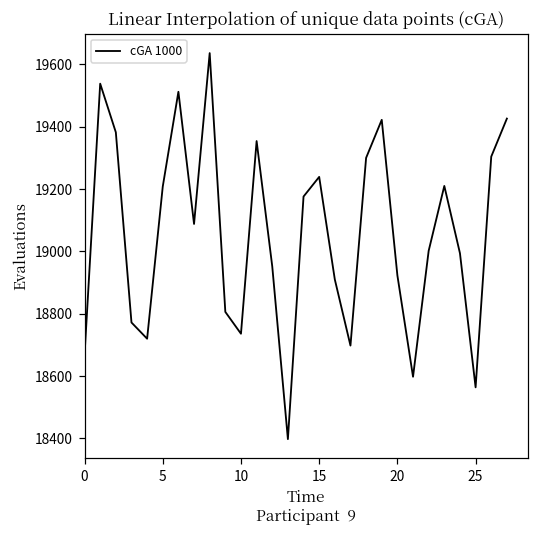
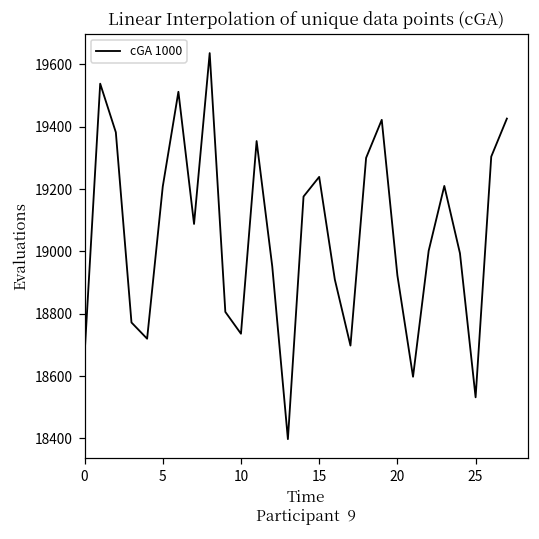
  {
    "0": 18670,
    "5": 19210,
    "10": 18740,
    "15": 19240,
    "20": 18920,
-   "25": 18560
+   "25": 18530
  }
